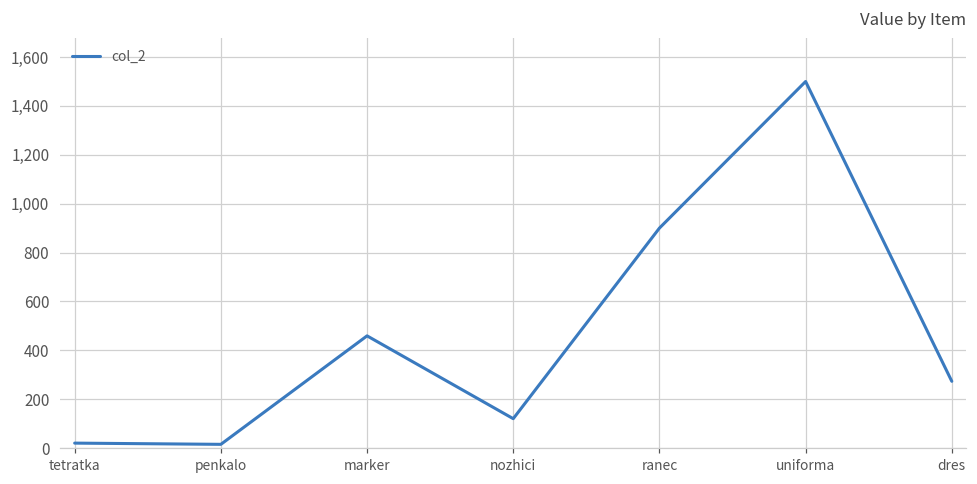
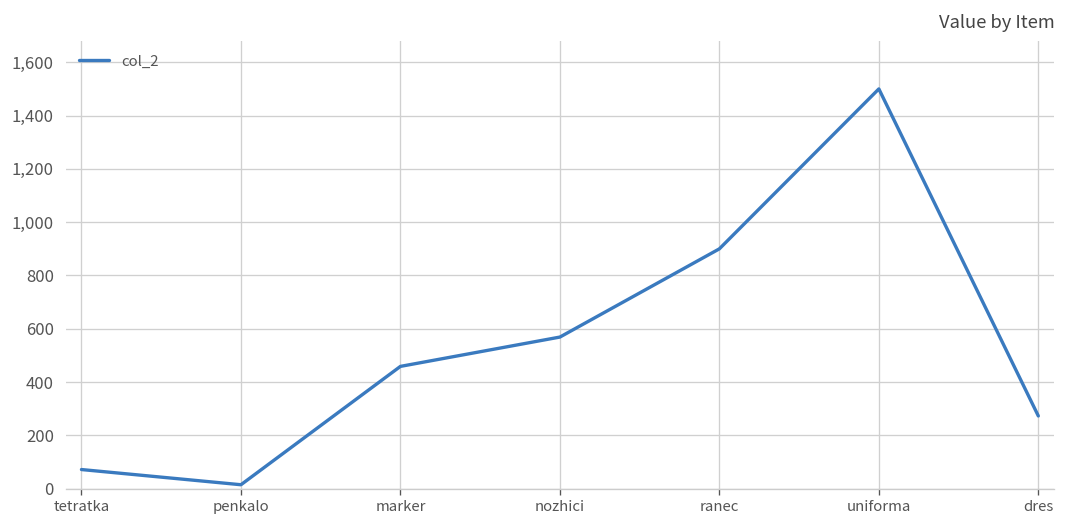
  {
-   "tetratka": "20",
+   "tetratka": "70",
    "penkalo": "20",
    "marker": "460",
-   "nozhici": "120",
+   "nozhici": "570",
    "ranec": "900",
    "uniforma": "1,500",
    "dres": "270"
  }
